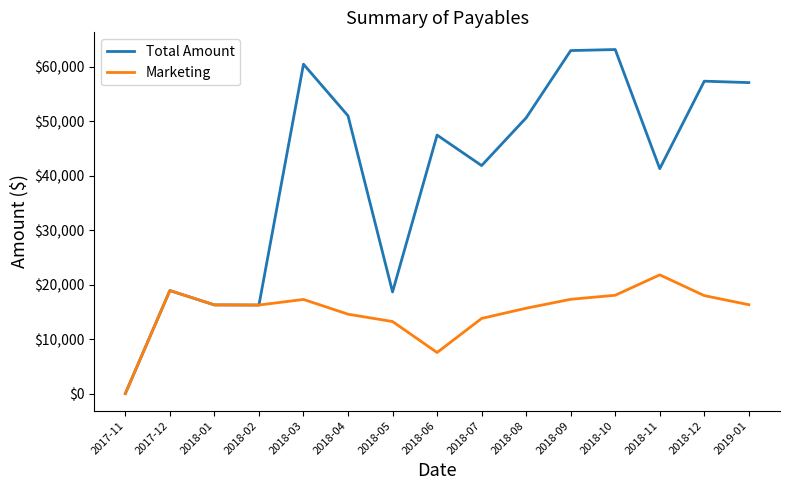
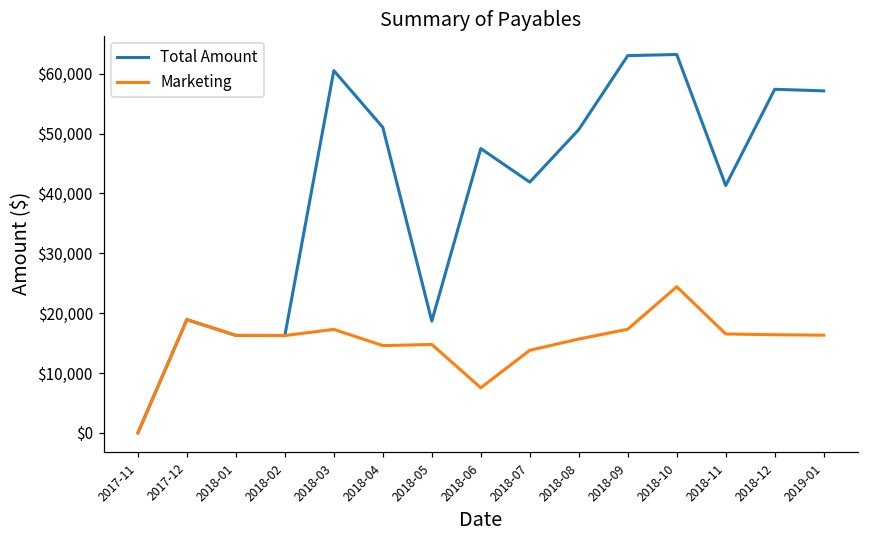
  {
    "Total Amount": {
      "2018-03": "$61,000",
      "2018-04": "$51,000",
      "2018-05": "$19,000",
      "2018-06": "$47,000",
      "2018-07": "$42,000",
      "2018-08": "$51,000",
      "2018-09": "$63,000",
      "2018-10": "$63,000",
      "2018-11": "$41,000",
      "2018-12": "$57,000",
      "2019-01": "$57,000"
    },
    "Marketing": {
      "2018-03": "$17,000",
      "2018-04": "$15,000",
-     "2018-05": "$13,000",
+     "2018-05": "$15,000",
      "2018-06": "$8,000",
      "2018-07": "$14,000",
      "2018-08": "$16,000",
      "2018-09": "$17,000",
-     "2018-10": "$18,000",
-     "2018-11": "$22,000",
-     "2018-12": "$18,000",
+     "2018-10": "$24,000",
+     "2018-11": "$17,000",
+     "2018-12": "$16,000",
      "2019-01": "$16,000"
    }
  }
